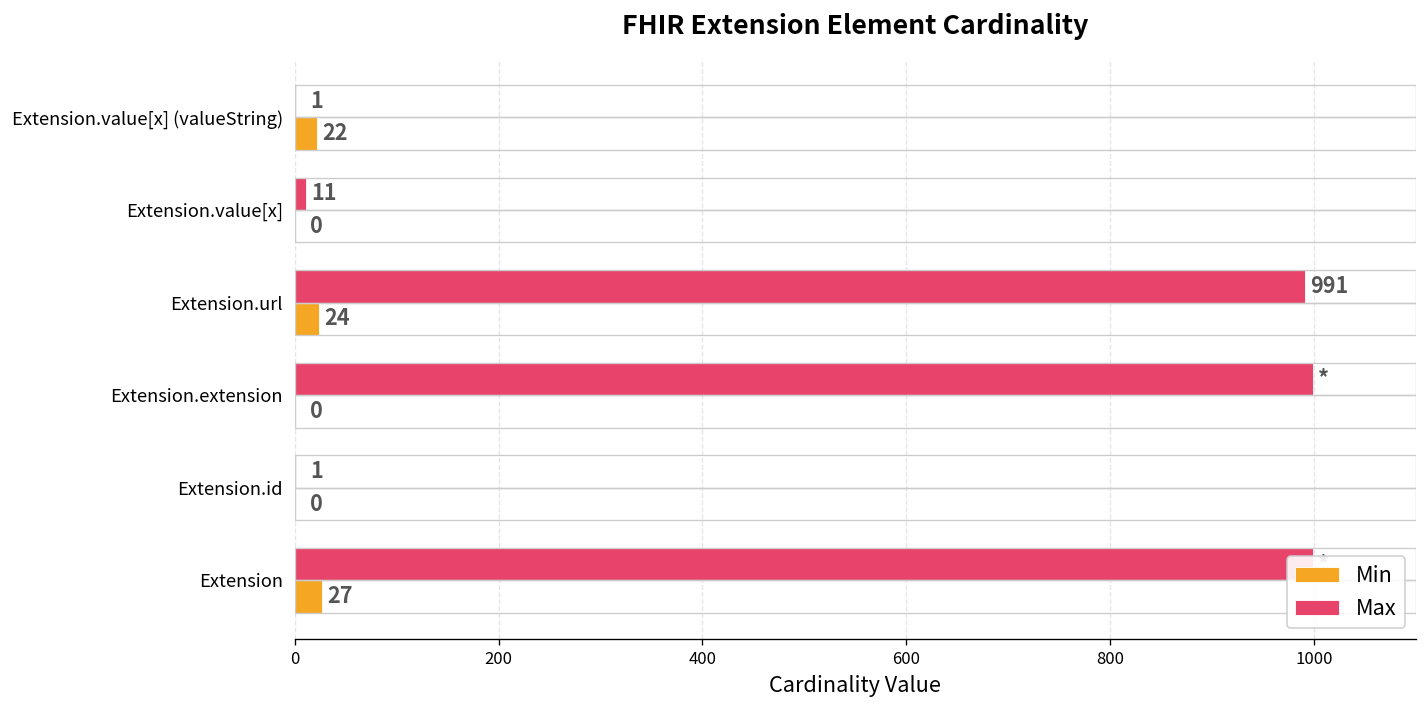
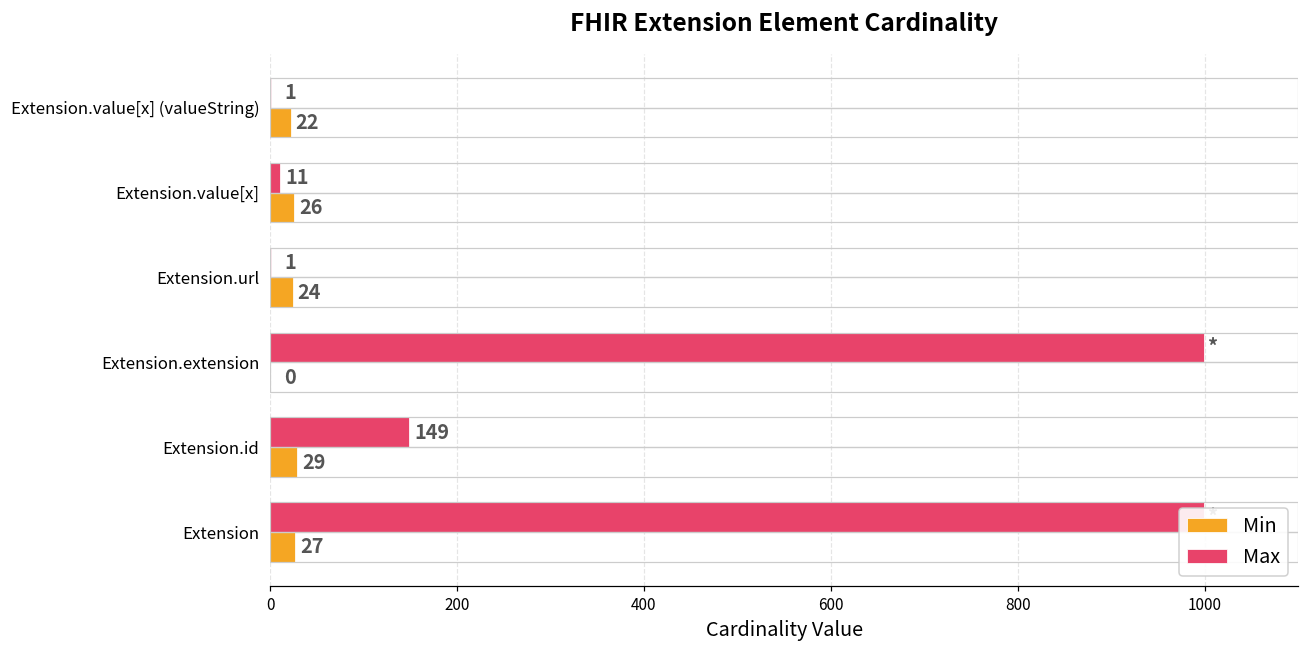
  {
    "Min": {
      "Extension.value[x] (valueString)": 22,
-     "Extension.value[x]": 0,
+     "Extension.value[x]": 26,
      "Extension.url": 24,
      "Extension.extension": 0,
-     "Extension.id": 0,
+     "Extension.id": 29,
      "Extension": 27
    },
    "Max": {
      "Extension.value[x] (valueString)": 1,
      "Extension.value[x]": 11,
-     "Extension.url": 991,
-     "Extension.id": 1
+     "Extension.url": 1,
+     "Extension.id": 149
    }
  }
